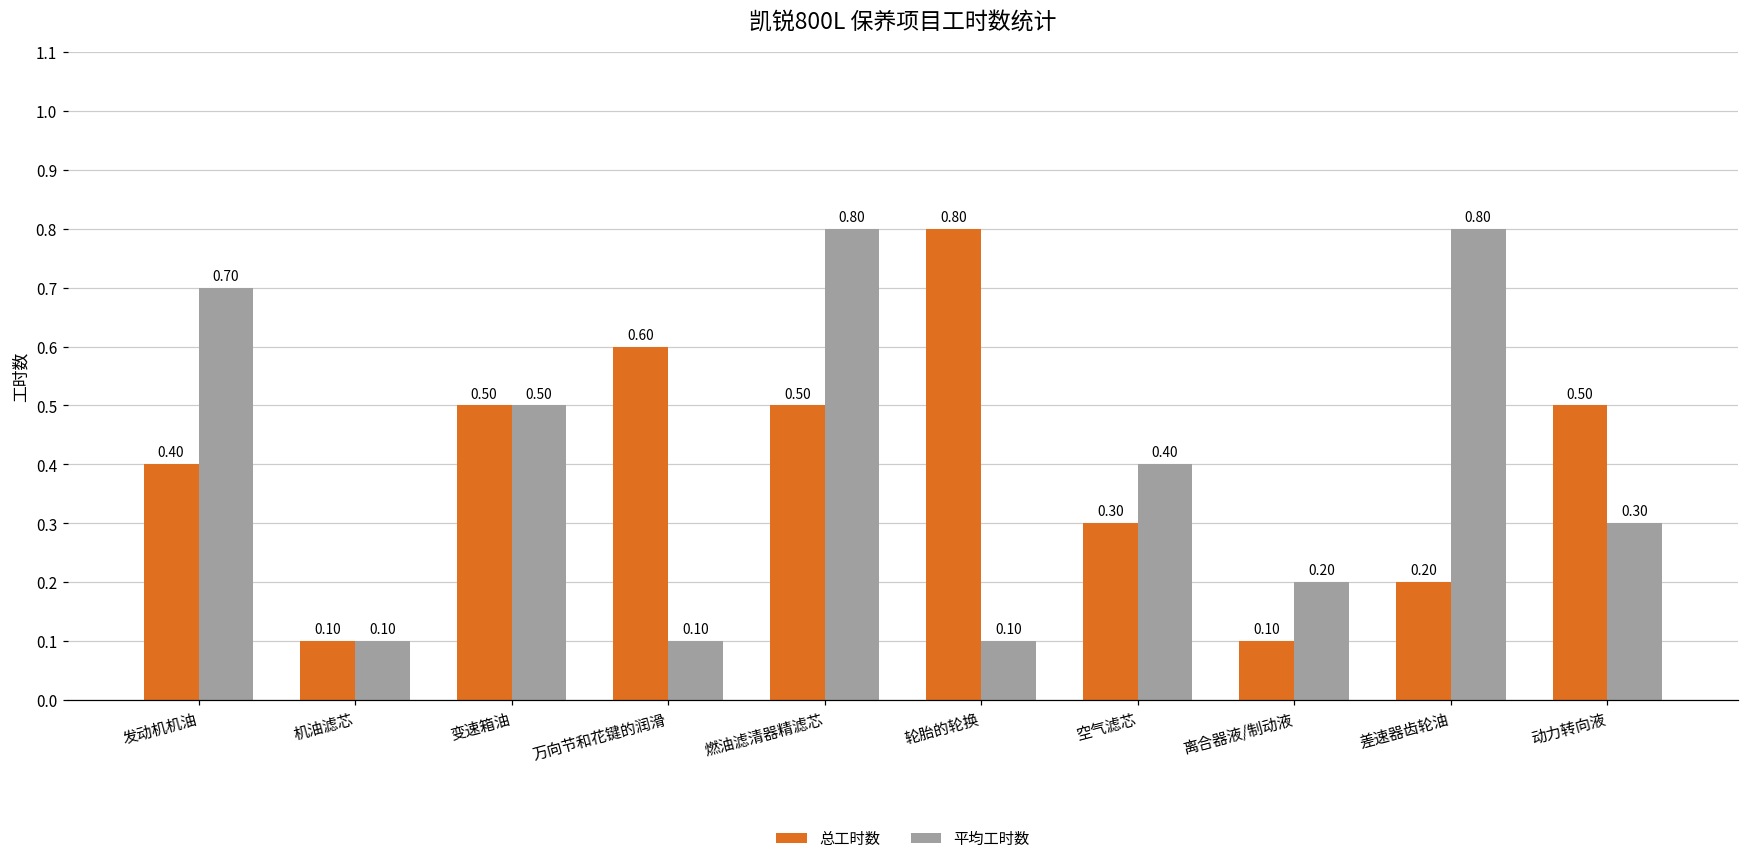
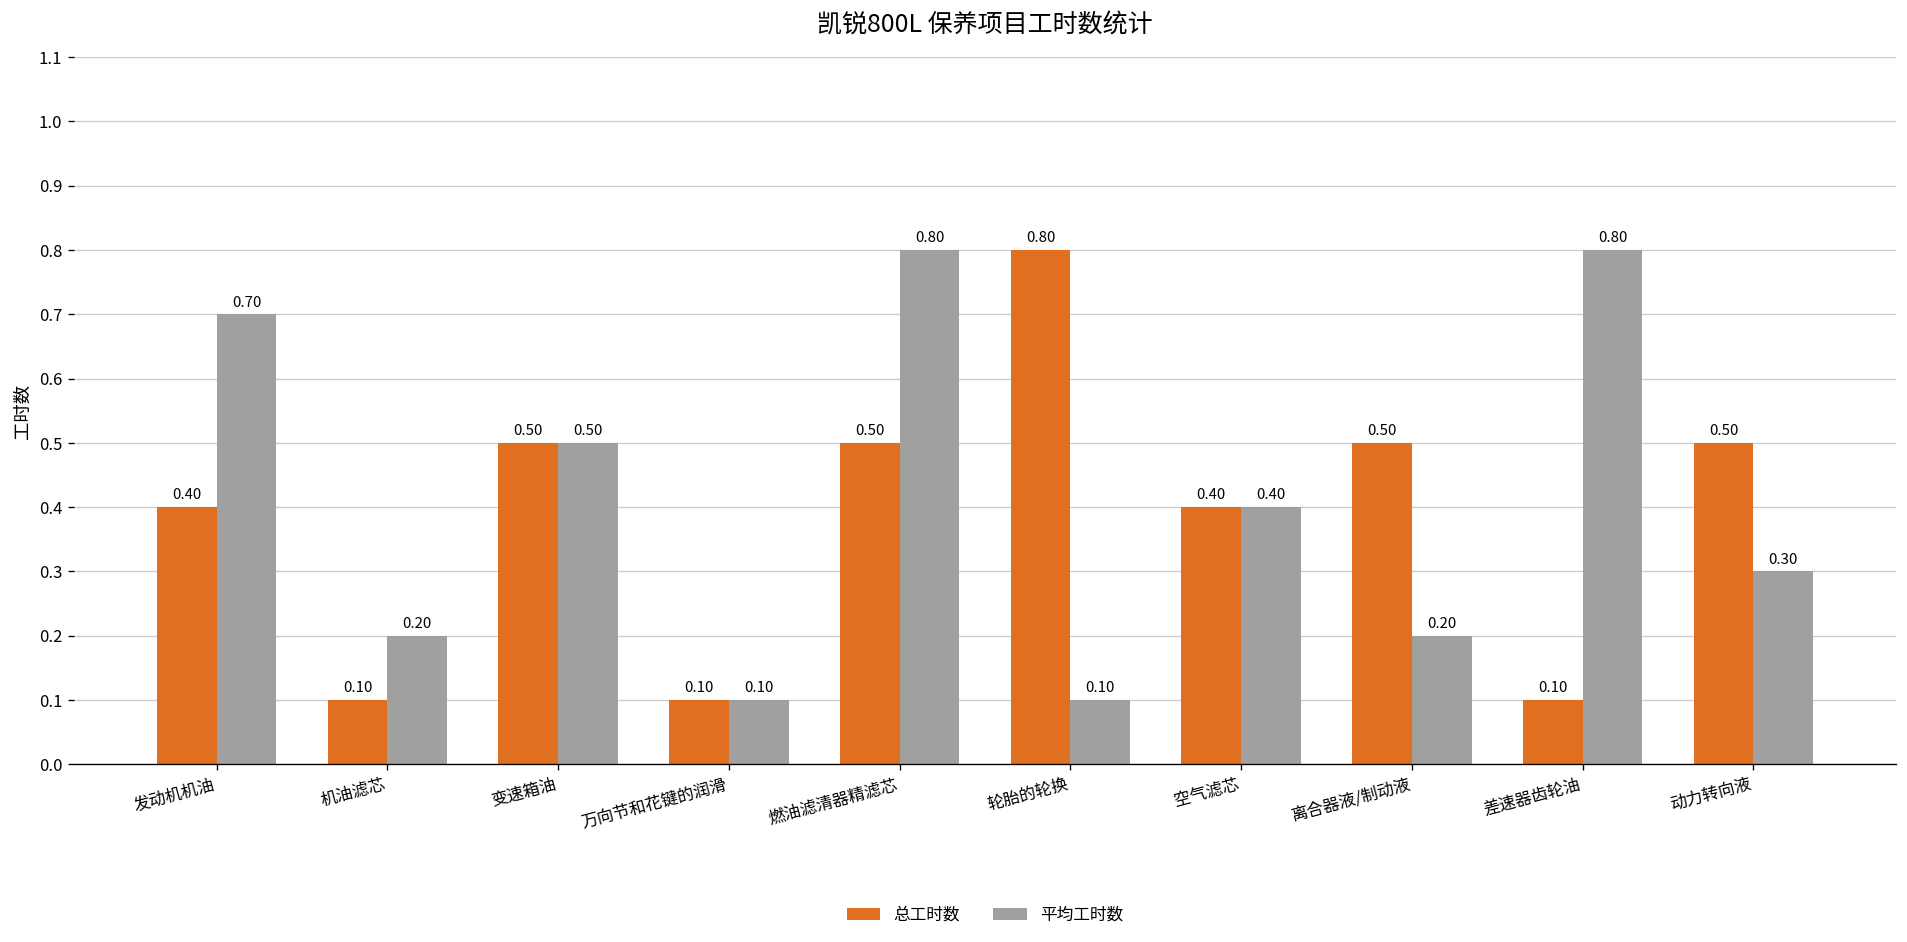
  {
    "总工时数": {
      "发动机机油": 0.40,
      "机油滤芯": 0.10,
      "变速箱油": 0.50,
-     "万向节和花键的润滑": 0.60,
+     "万向节和花键的润滑": 0.10,
      "燃油滤清器精滤芯": 0.50,
      "轮胎的轮换": 0.80,
-     "空气滤芯": 0.30,
-     "离合器液/制动液": 0.10,
-     "差速器齿轮油": 0.20,
+     "空气滤芯": 0.40,
+     "离合器液/制动液": 0.50,
+     "差速器齿轮油": 0.10,
      "动力转向液": 0.50
    },
    "平均工时数": {
      "发动机机油": 0.70,
-     "机油滤芯": 0.10,
+     "机油滤芯": 0.20,
      "变速箱油": 0.50,
      "万向节和花键的润滑": 0.10,
      "燃油滤清器精滤芯": 0.80,
      "轮胎的轮换": 0.10,
      "空气滤芯": 0.40,
      "离合器液/制动液": 0.20,
      "差速器齿轮油": 0.80,
      "动力转向液": 0.30
    }
  }
